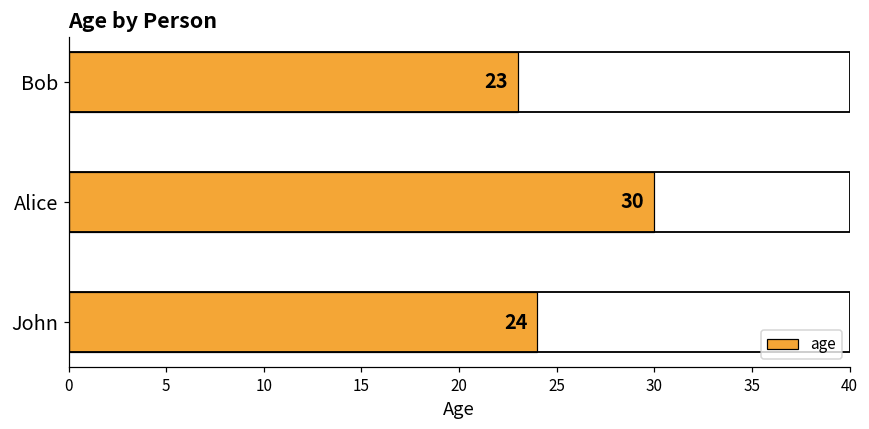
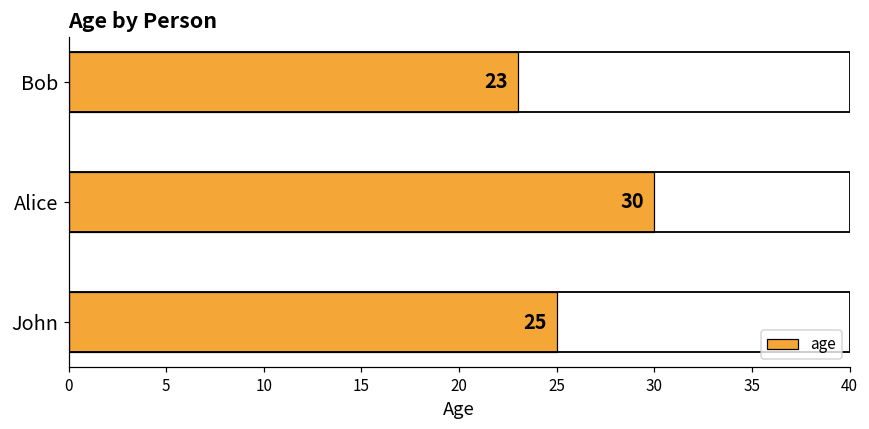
  {
    "Bob": 23,
    "Alice": 30,
-   "John": 24
+   "John": 25
  }
